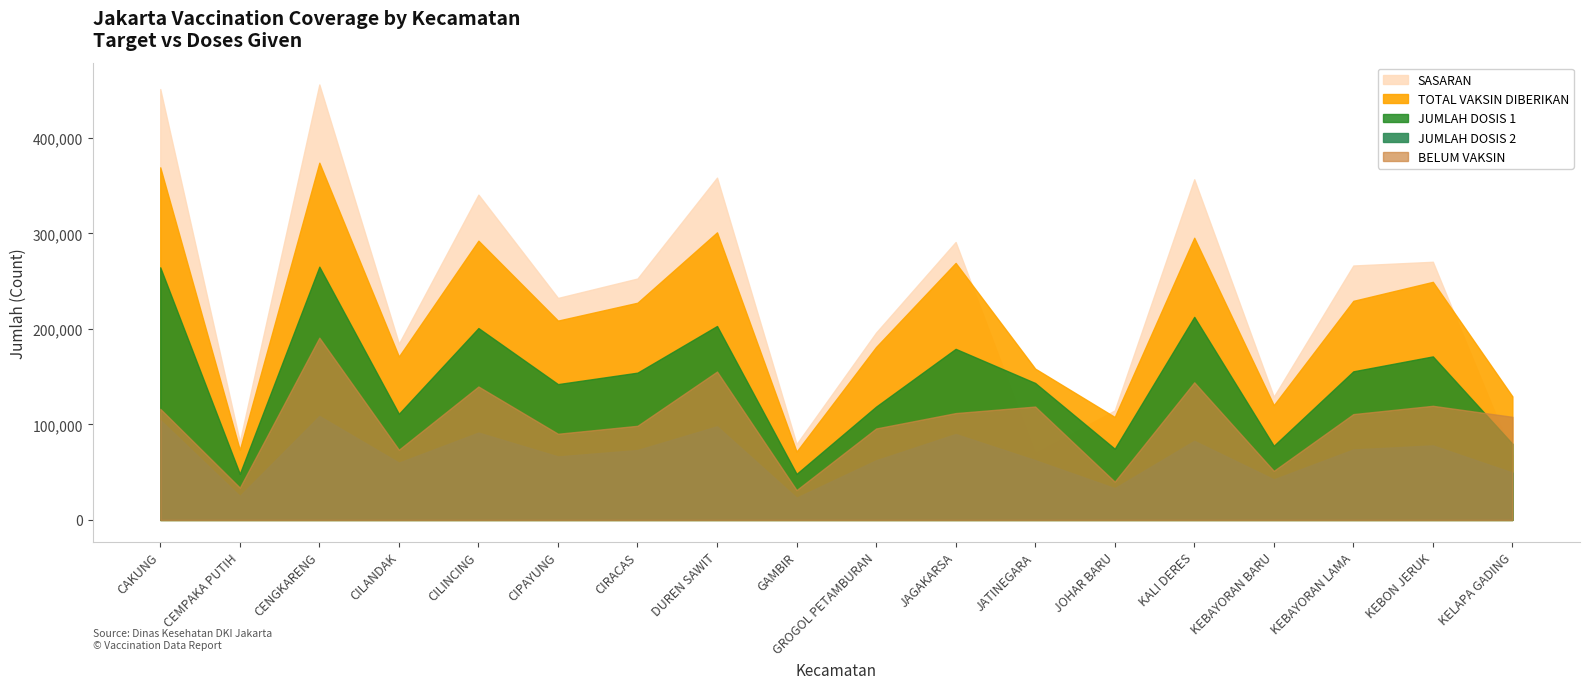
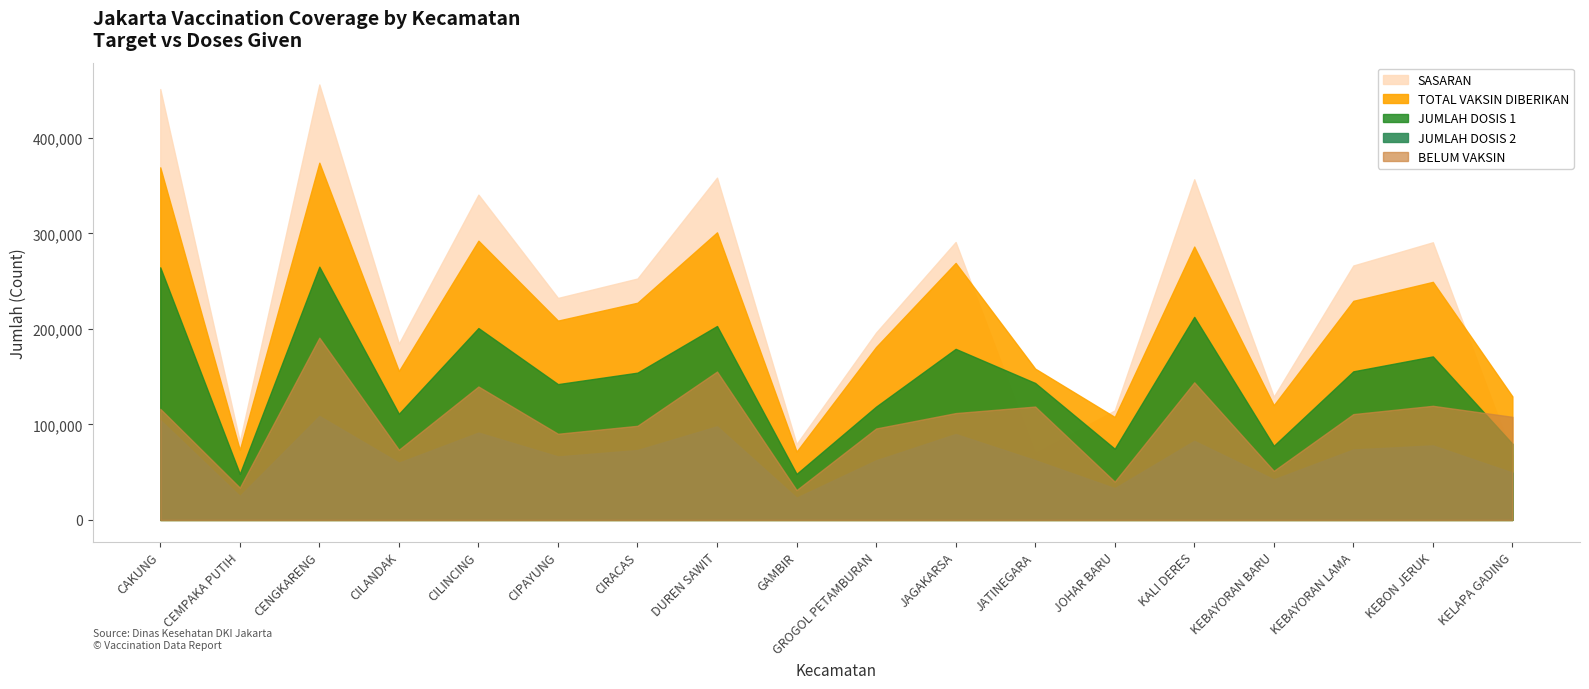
  {
    "SASARAN": {
      "CAKUNG": "450,000",
      "CEMPAKA PUTIH": "80,000",
      "CENGKARENG": "460,000",
      "CILANDAK": "180,000",
      "CILINCING": "340,000",
      "CIPAYUNG": "230,000",
      "CIRACAS": "250,000",
      "DUREN SAWIT": "360,000",
      "GAMBIR": "80,000",
      "GROGOL PETAMBURAN": "200,000",
      "JAGAKARSA": "290,000",
      "JATINEGARA": "70,000",
      "JOHAR BARU": "110,000",
      "KALI DERES": "360,000",
      "KEBAYORAN BARU": "130,000",
      "KEBAYORAN LAMA": "270,000",
-     "KEBON JERUK": "270,000",
+     "KEBON JERUK": "290,000",
      "KELAPA GADING": "70,000"
    },
    "TOTAL VAKSIN DIBERIKAN": {
      "CAKUNG": "370,000",
      "CEMPAKA PUTIH": "70,000",
      "CENGKARENG": "370,000",
-     "CILANDAK": "170,000",
+     "CILANDAK": "160,000",
      "CILINCING": "290,000",
      "CIPAYUNG": "210,000",
      "CIRACAS": "230,000",
      "DUREN SAWIT": "300,000",
      "GAMBIR": "70,000",
      "GROGOL PETAMBURAN": "180,000",
      "JAGAKARSA": "270,000",
      "JATINEGARA": "160,000",
      "JOHAR BARU": "110,000",
-     "KALI DERES": "300,000",
+     "KALI DERES": "290,000",
      "KEBAYORAN BARU": "120,000",
      "KEBAYORAN LAMA": "230,000",
      "KEBON JERUK": "250,000",
      "KELAPA GADING": "130,000"
    },
    "BELUM VAKSIN": {
      "CAKUNG": "120,000",
      "CEMPAKA PUTIH": "30,000",
      "CENGKARENG": "190,000",
      "CILANDAK": "70,000",
      "CILINCING": "140,000",
      "CIPAYUNG": "90,000",
      "CIRACAS": "100,000",
      "DUREN SAWIT": "160,000",
      "GAMBIR": "30,000",
      "GROGOL PETAMBURAN": "100,000",
      "JAGAKARSA": "110,000",
      "JATINEGARA": "120,000",
      "JOHAR BARU": "40,000",
      "KALI DERES": "140,000",
      "KEBAYORAN BARU": "50,000",
      "KEBAYORAN LAMA": "110,000",
      "KEBON JERUK": "120,000",
      "KELAPA GADING": "110,000"
    }
  }
